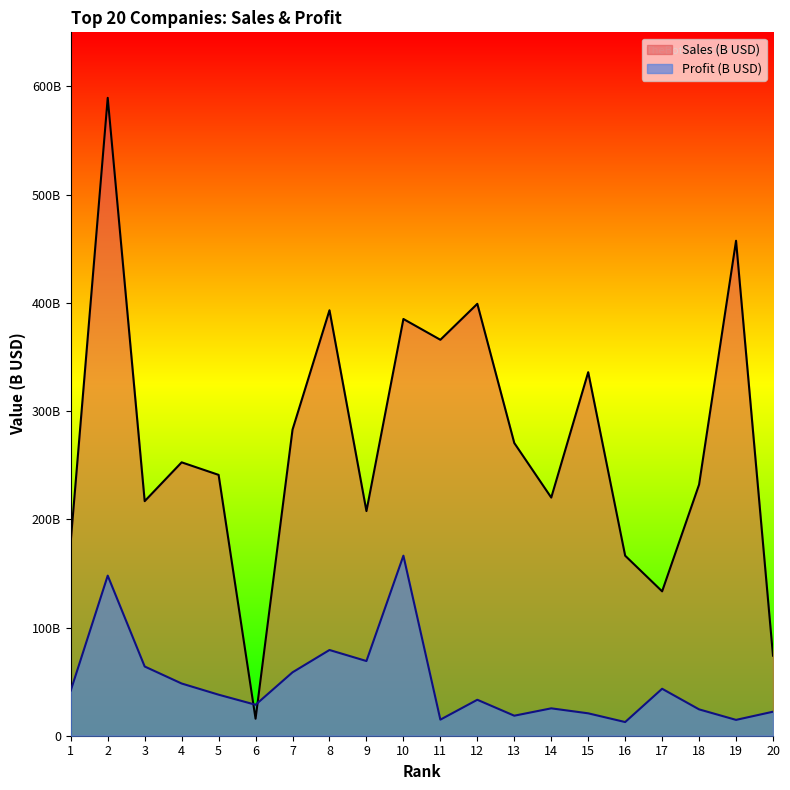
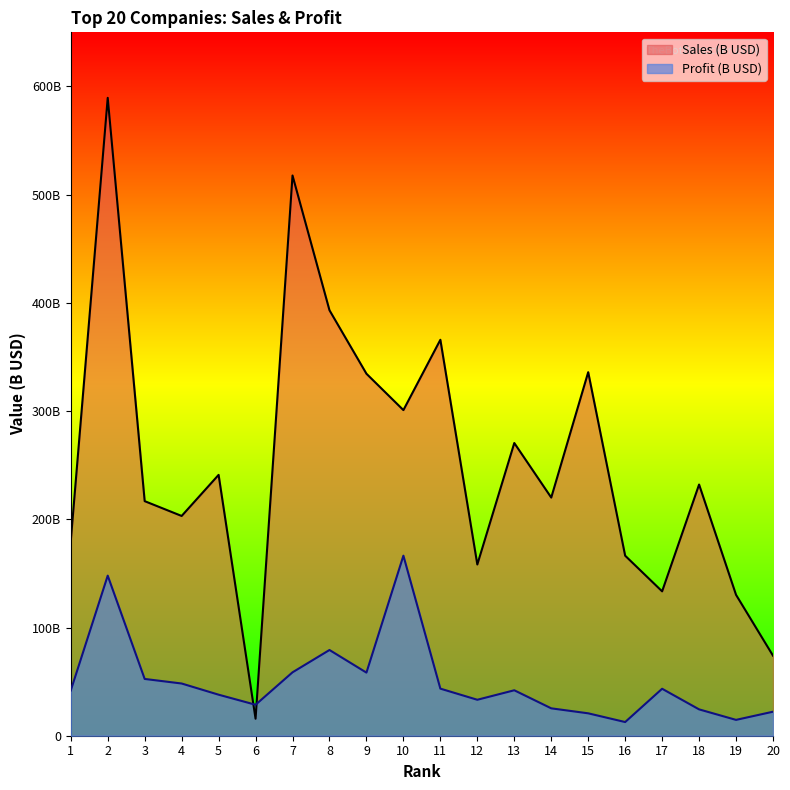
  {
    "Sales (B USD)": {
      "1": 180000000000,
      "2": 589000000000,
      "3": 217000000000,
-     "4": 253000000000,
+     "4": 203000000000,
      "5": 241000000000,
      "6": 16000000000,
-     "7": 283000000000,
+     "7": 518000000000,
      "8": 393000000000,
-     "9": 208000000000,
-     "10": 385000000000,
+     "9": 335000000000,
+     "10": 301000000000,
      "11": 366000000000,
-     "12": 399000000000,
+     "12": 158000000000,
      "13": 270000000000,
      "14": 220000000000,
      "15": 336000000000,
      "16": 166000000000,
      "17": 133000000000,
      "18": 232000000000,
-     "19": 457000000000,
+     "19": 130000000000,
      "20": 74000000000
    },
    "Profit (B USD)": {
      "1": 42000000000,
      "2": 148000000000,
-     "3": 64000000000,
+     "3": 52000000000,
      "4": 48000000000,
      "5": 38000000000,
      "6": 29000000000,
      "7": 59000000000,
      "8": 79000000000,
-     "9": 69000000000,
+     "9": 58000000000,
      "10": 166000000000,
-     "11": 15000000000,
+     "11": 44000000000,
      "12": 33000000000,
-     "13": 19000000000,
+     "13": 42000000000,
      "14": 25000000000,
      "15": 21000000000,
      "16": 13000000000,
      "17": 43000000000,
      "18": 24000000000,
      "19": 15000000000,
      "20": 22000000000
    }
  }
